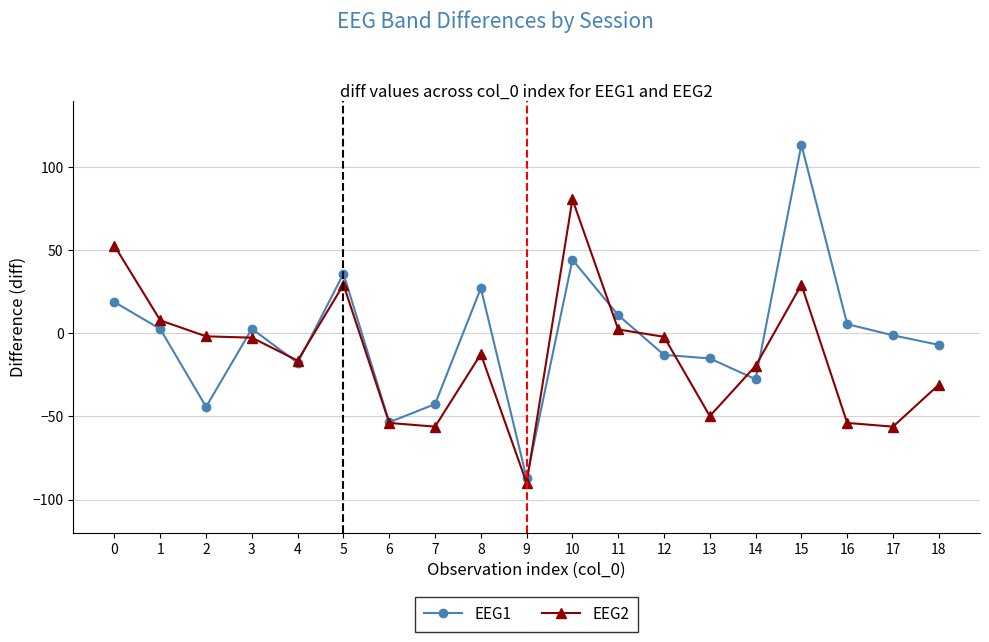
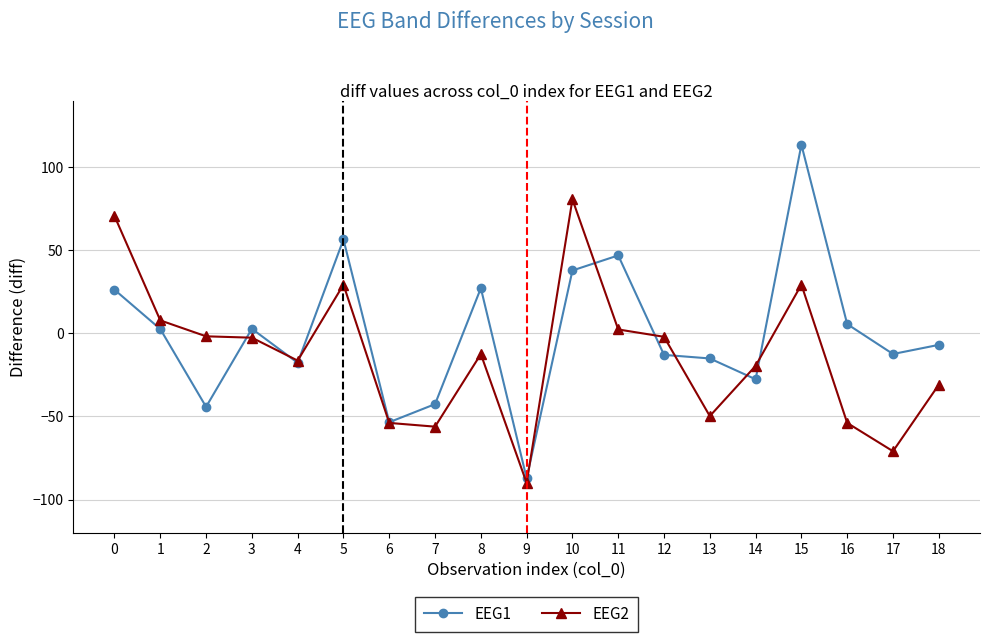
  {
    "EEG1": {
-     "0": 19,
+     "0": 26,
      "1": 3,
      "2": -44,
      "3": 3,
-     "5": 36,
+     "5": 56,
      "7": -43,
      "8": 27,
      "9": -87,
-     "10": 44,
-     "11": 11,
+     "10": 38,
+     "11": 47,
      "12": -13,
      "13": -15,
      "14": -28,
      "15": 113,
      "16": 6,
-     "17": -1,
+     "17": -12,
      "18": -7
    },
    "EEG2": {
-     "0": 53,
+     "0": 71,
      "1": 8,
      "2": -2,
      "3": -3,
      "5": 29,
      "7": -56,
      "8": -13,
      "9": -90,
      "10": 81,
      "11": 2,
      "12": -2,
      "13": -50,
      "14": -20,
      "15": 29,
      "16": -54,
-     "17": -56,
+     "17": -71,
      "18": -31
    }
  }
